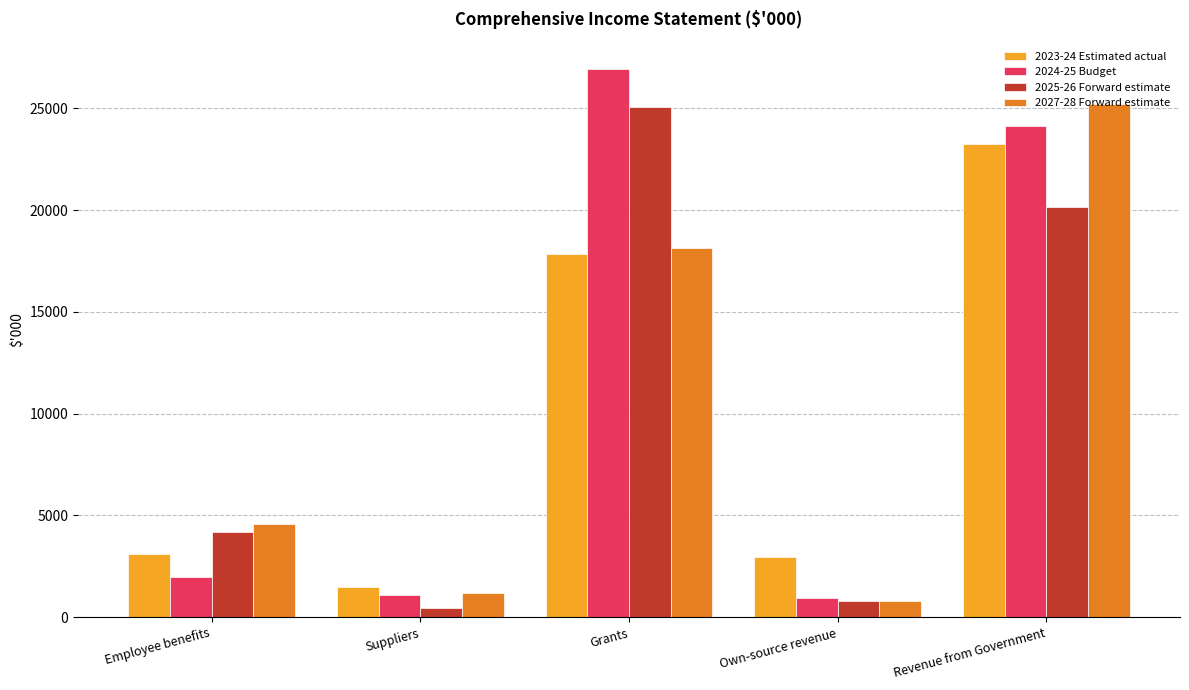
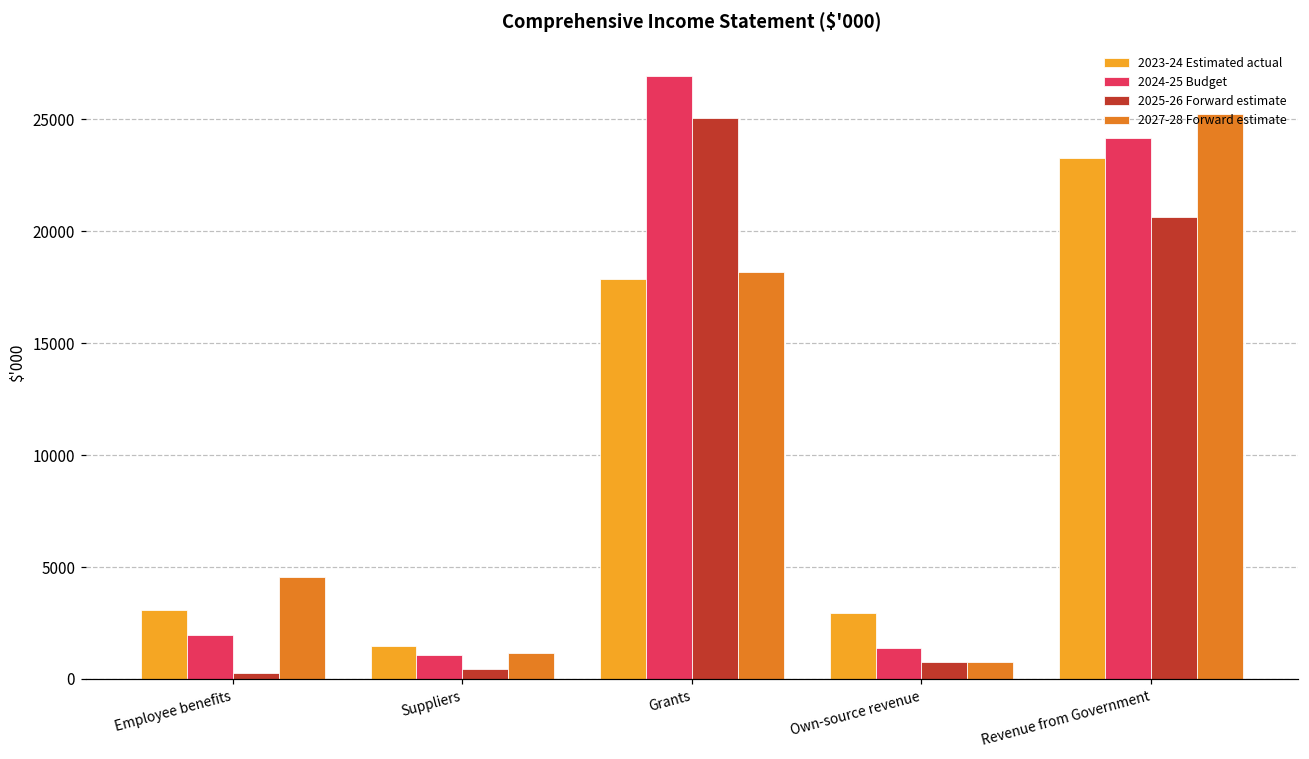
  {
    "2024-25 Budget": {
      "Employee benefits": 2000,
      "Suppliers": 1100,
      "Grants": 26900,
-     "Own-source revenue": 1000,
+     "Own-source revenue": 1400,
      "Revenue from Government": 24100
    },
    "2025-26 Forward estimate": {
-     "Employee benefits": 4200,
+     "Employee benefits": 300,
      "Suppliers": 500,
      "Grants": 25100,
      "Own-source revenue": 800,
-     "Revenue from Government": 20100
+     "Revenue from Government": 20600
    }
  }
